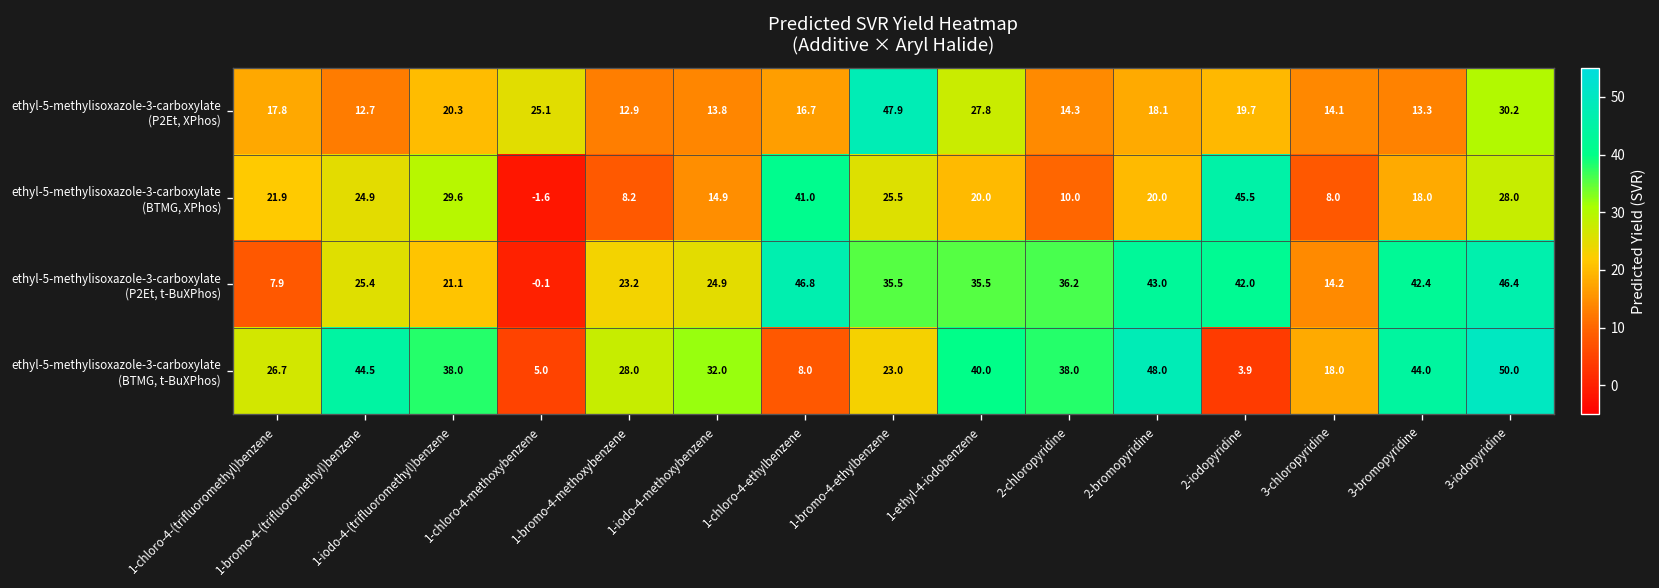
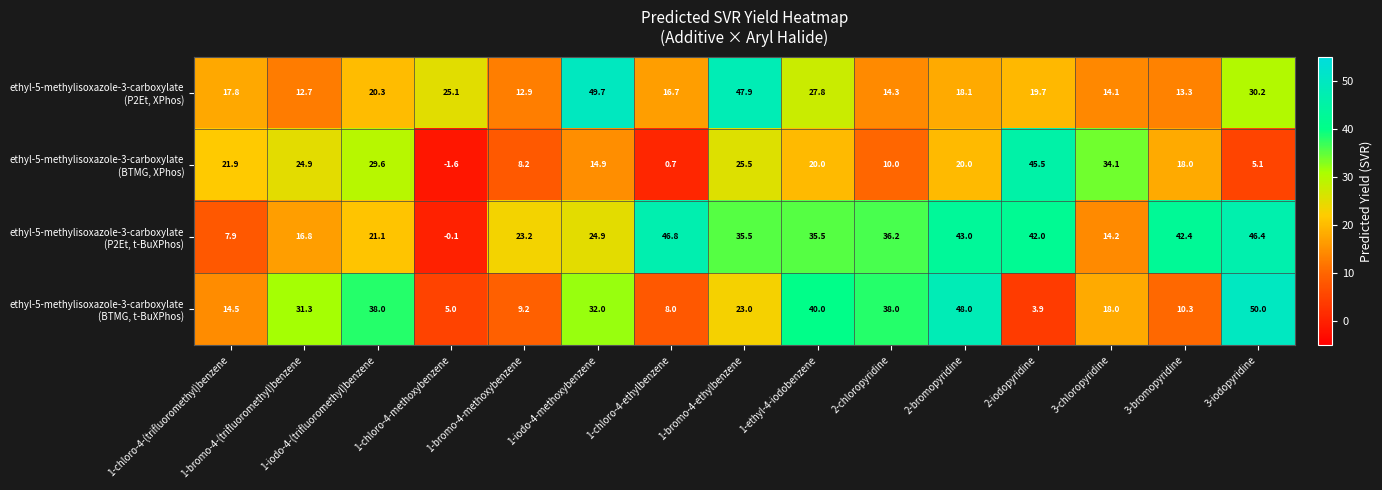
  {
    "ethyl-5-methylisoxazole-3-carboxylate (P2Et, XPhos)": {
      "1-chloro-4-(trifluoromethyl)benzene": 17.8,
      "1-bromo-4-(trifluoromethyl)benzene": 12.7,
      "1-iodo-4-(trifluoromethyl)benzene": 20.3,
      "1-chloro-4-methoxybenzene": 25.1,
      "1-bromo-4-methoxybenzene": 12.9,
-     "1-iodo-4-methoxybenzene": 13.8,
+     "1-iodo-4-methoxybenzene": 49.7,
      "1-chloro-4-ethylbenzene": 16.7,
      "1-bromo-4-ethylbenzene": 47.9,
      "1-ethyl-4-iodobenzene": 27.8,
      "2-chloropyridine": 14.3,
      "2-bromopyridine": 18.1,
      "2-iodopyridine": 19.7,
      "3-chloropyridine": 14.1,
      "3-bromopyridine": 13.3,
      "3-iodopyridine": 30.2
    },
    "ethyl-5-methylisoxazole-3-carboxylate (BTMG, XPhos)": {
      "1-chloro-4-(trifluoromethyl)benzene": 21.9,
      "1-bromo-4-(trifluoromethyl)benzene": 24.9,
      "1-iodo-4-(trifluoromethyl)benzene": 29.6,
      "1-chloro-4-methoxybenzene": -1.6,
      "1-bromo-4-methoxybenzene": 8.2,
      "1-iodo-4-methoxybenzene": 14.9,
-     "1-chloro-4-ethylbenzene": 41.0,
+     "1-chloro-4-ethylbenzene": 0.7,
      "1-bromo-4-ethylbenzene": 25.5,
      "1-ethyl-4-iodobenzene": 20.0,
      "2-chloropyridine": 10.0,
      "2-bromopyridine": 20.0,
      "2-iodopyridine": 45.5,
-     "3-chloropyridine": 8.0,
+     "3-chloropyridine": 34.1,
      "3-bromopyridine": 18.0,
-     "3-iodopyridine": 28.0
+     "3-iodopyridine": 5.1
    },
    "ethyl-5-methylisoxazole-3-carboxylate (P2Et, t-BuXPhos)": {
      "1-chloro-4-(trifluoromethyl)benzene": 7.9,
-     "1-bromo-4-(trifluoromethyl)benzene": 25.4,
+     "1-bromo-4-(trifluoromethyl)benzene": 16.8,
      "1-iodo-4-(trifluoromethyl)benzene": 21.1,
      "1-chloro-4-methoxybenzene": -0.1,
      "1-bromo-4-methoxybenzene": 23.2,
      "1-iodo-4-methoxybenzene": 24.9,
      "1-chloro-4-ethylbenzene": 46.8,
      "1-bromo-4-ethylbenzene": 35.5,
      "1-ethyl-4-iodobenzene": 35.5,
      "2-chloropyridine": 36.2,
      "2-bromopyridine": 43.0,
      "2-iodopyridine": 42.0,
      "3-chloropyridine": 14.2,
      "3-bromopyridine": 42.4,
      "3-iodopyridine": 46.4
    },
    "ethyl-5-methylisoxazole-3-carboxylate (BTMG, t-BuXPhos)": {
-     "1-chloro-4-(trifluoromethyl)benzene": 26.7,
-     "1-bromo-4-(trifluoromethyl)benzene": 44.5,
+     "1-chloro-4-(trifluoromethyl)benzene": 14.5,
+     "1-bromo-4-(trifluoromethyl)benzene": 31.3,
      "1-iodo-4-(trifluoromethyl)benzene": 38.0,
      "1-chloro-4-methoxybenzene": 5.0,
-     "1-bromo-4-methoxybenzene": 28.0,
+     "1-bromo-4-methoxybenzene": 9.2,
      "1-iodo-4-methoxybenzene": 32.0,
      "1-chloro-4-ethylbenzene": 8.0,
      "1-bromo-4-ethylbenzene": 23.0,
      "1-ethyl-4-iodobenzene": 40.0,
      "2-chloropyridine": 38.0,
      "2-bromopyridine": 48.0,
      "2-iodopyridine": 3.9,
      "3-chloropyridine": 18.0,
-     "3-bromopyridine": 44.0,
+     "3-bromopyridine": 10.3,
      "3-iodopyridine": 50.0
    }
  }
